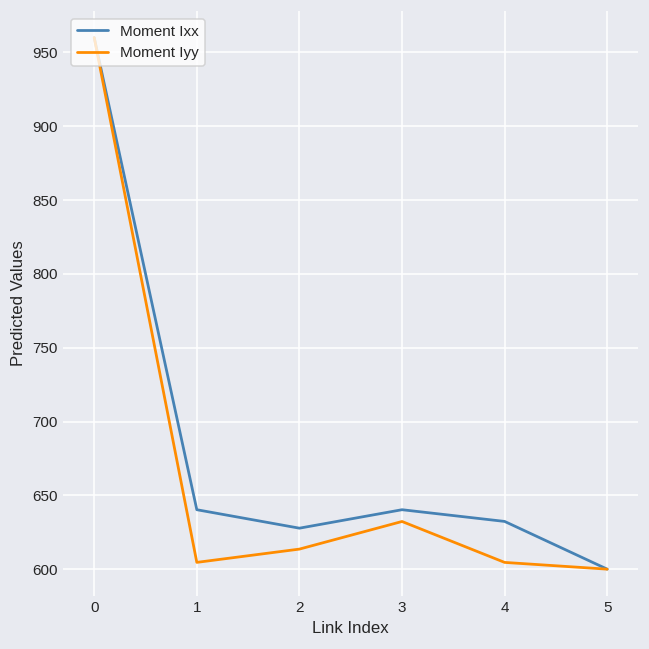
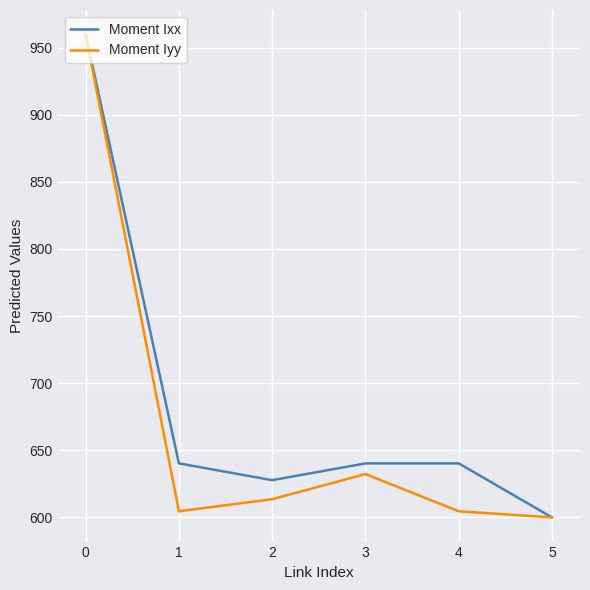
  {
    "Moment Ixx": {
      "1": 640,
      "2": 628,
      "3": 640,
-     "4": 632
+     "4": 640
    },
    "Moment Iyy": {
      "1": 605,
      "2": 614,
      "3": 632,
      "4": 605
    }
  }
